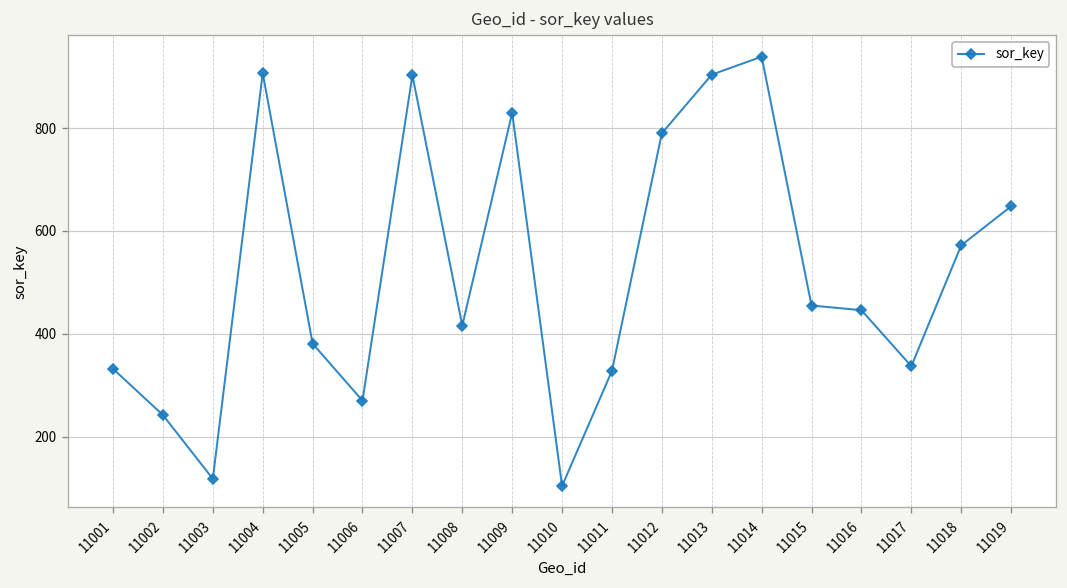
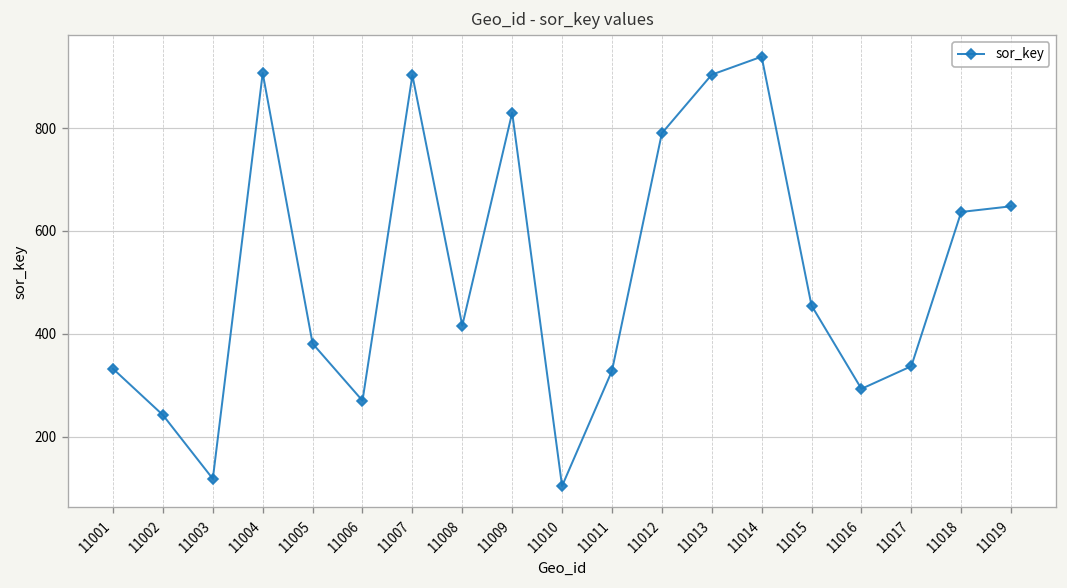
  {
    "11001": 330,
    "11002": 240,
    "11003": 120,
    "11004": 910,
    "11005": 380,
    "11006": 270,
    "11007": 900,
    "11008": 420,
    "11009": 830,
    "11010": 100,
    "11011": 330,
    "11012": 790,
    "11013": 900,
    "11014": 940,
    "11015": 460,
-   "11016": 450,
+   "11016": 290,
    "11017": 340,
-   "11018": 570,
+   "11018": 640,
    "11019": 650
  }
